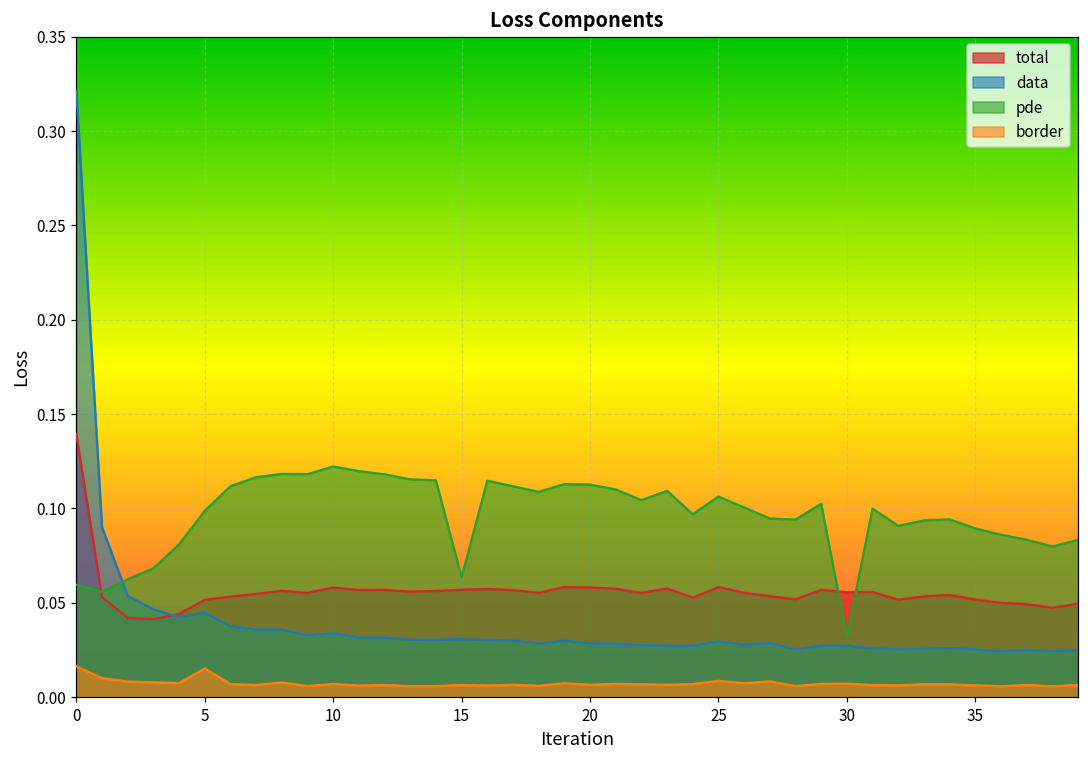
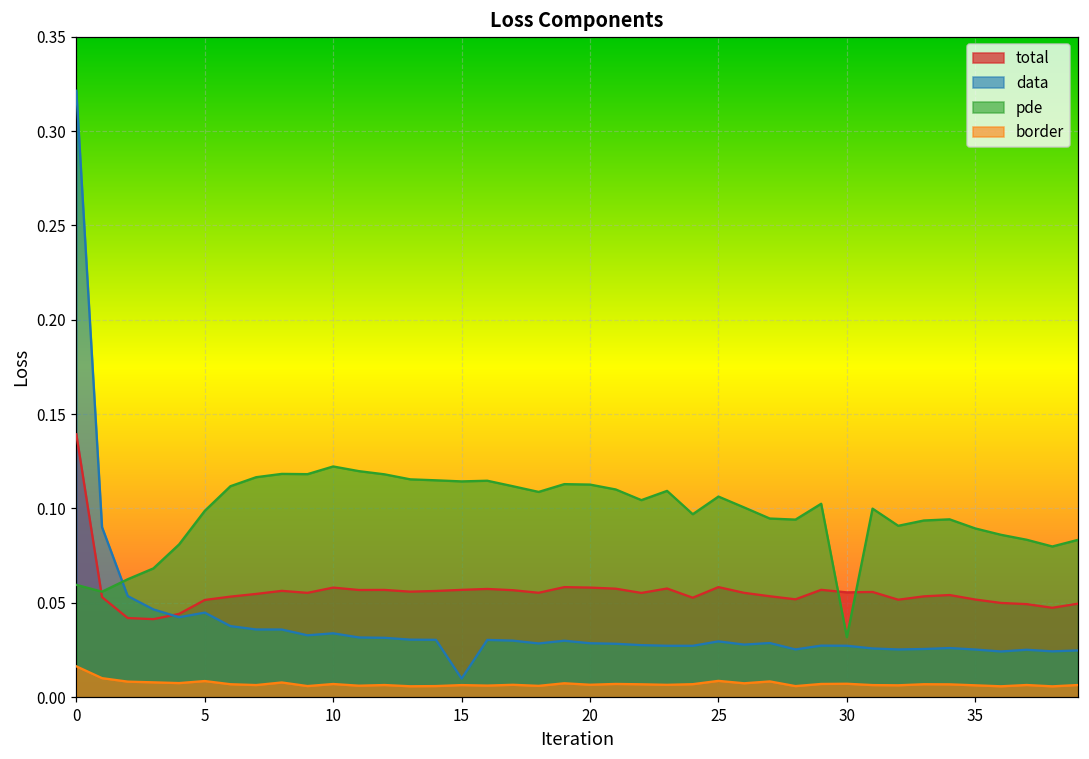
  {
    "total": {
      "0": 0.139,
      "5": 0.051,
      "10": 0.058,
      "15": 0.057,
      "20": 0.058,
      "25": 0.058,
      "30": 0.056,
      "35": 0.052
    },
    "data": {
      "0": 0.321,
      "5": 0.045,
      "10": 0.034,
-     "15": 0.031,
+     "15": 0.010,
      "20": 0.029,
      "25": 0.030,
      "30": 0.027,
      "35": 0.025
    },
    "pde": {
      "0": 0.059,
      "5": 0.099,
      "10": 0.122,
-     "15": 0.063,
+     "15": 0.114,
      "20": 0.113,
      "25": 0.106,
      "30": 0.032,
      "35": 0.089
    },
    "border": {
      "0": 0.016,
-     "5": 0.015,
+     "5": 0.009,
      "10": 0.007,
      "15": 0.006,
      "20": 0.007,
      "25": 0.009,
      "30": 0.007,
      "35": 0.006
    }
  }
